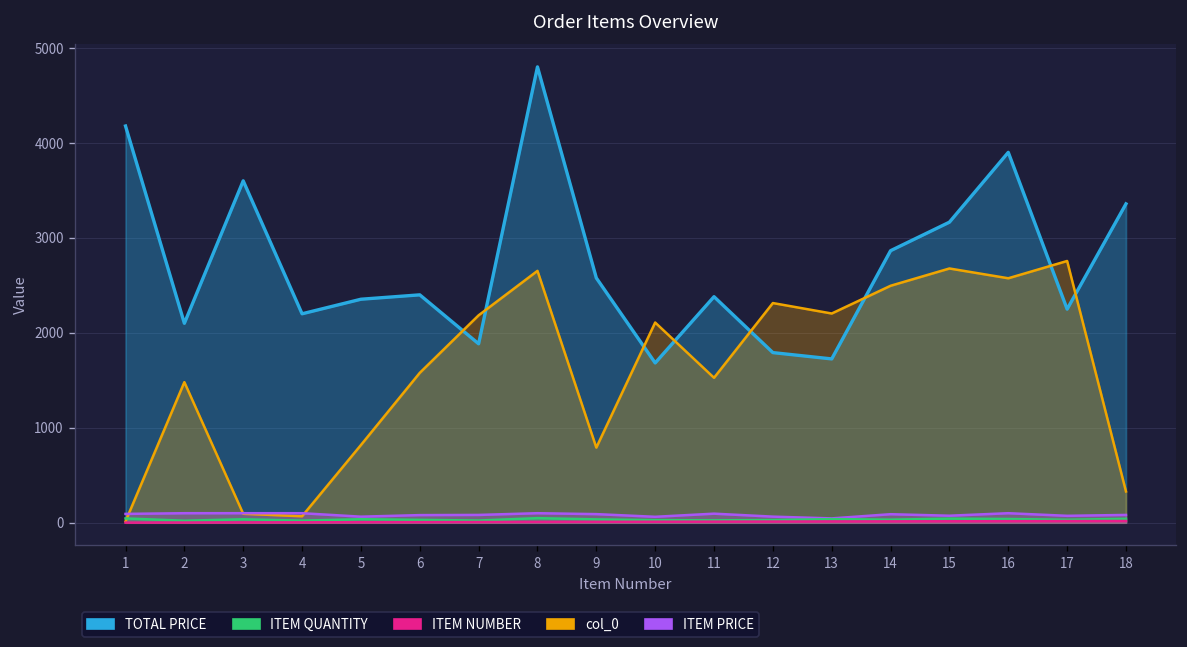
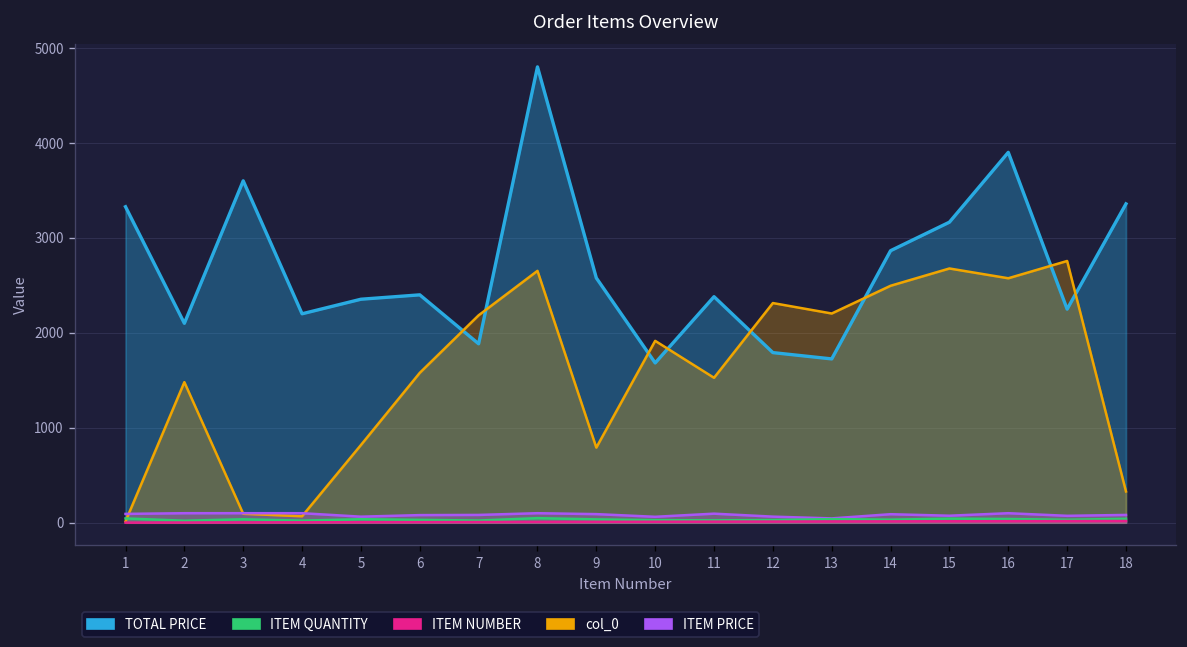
  {
    "TOTAL PRICE": {
-     "1": 4200,
+     "1": 3300,
      "2": 2100,
      "3": 3600,
      "4": 2200,
      "5": 2400,
      "6": 2400,
      "7": 1900,
      "8": 4800,
      "9": 2600,
      "10": 1700,
      "11": 2400,
      "12": 1800,
      "13": 1700,
      "14": 2900,
      "15": 3200,
      "16": 3900,
      "17": 2200,
      "18": 3400
    },
    "col_0": {
      "2": 1500,
      "4": 100,
      "5": 800,
      "6": 1600,
      "7": 2200,
      "8": 2700,
      "9": 800,
-     "10": 2100,
+     "10": 1900,
      "11": 1500,
      "12": 2300,
      "13": 2200,
      "14": 2500,
      "15": 2700,
      "16": 2600,
      "17": 2800,
      "18": 300
    },
    "ITEM PRICE": {
      "1": 100,
      "2": 100,
      "4": 100,
      "6": 100,
      "7": 100,
      "8": 100,
      "9": 100,
      "10": 100,
      "11": 100,
      "12": 100,
      "14": 100,
      "16": 100,
      "17": 100,
      "18": 100
    },
    "ITEM QUANTITY": {
      "3": 0,
      "8": 0
    },
    "ITEM NUMBER": {
      "3": 0,
      "8": 0
    }
  }
